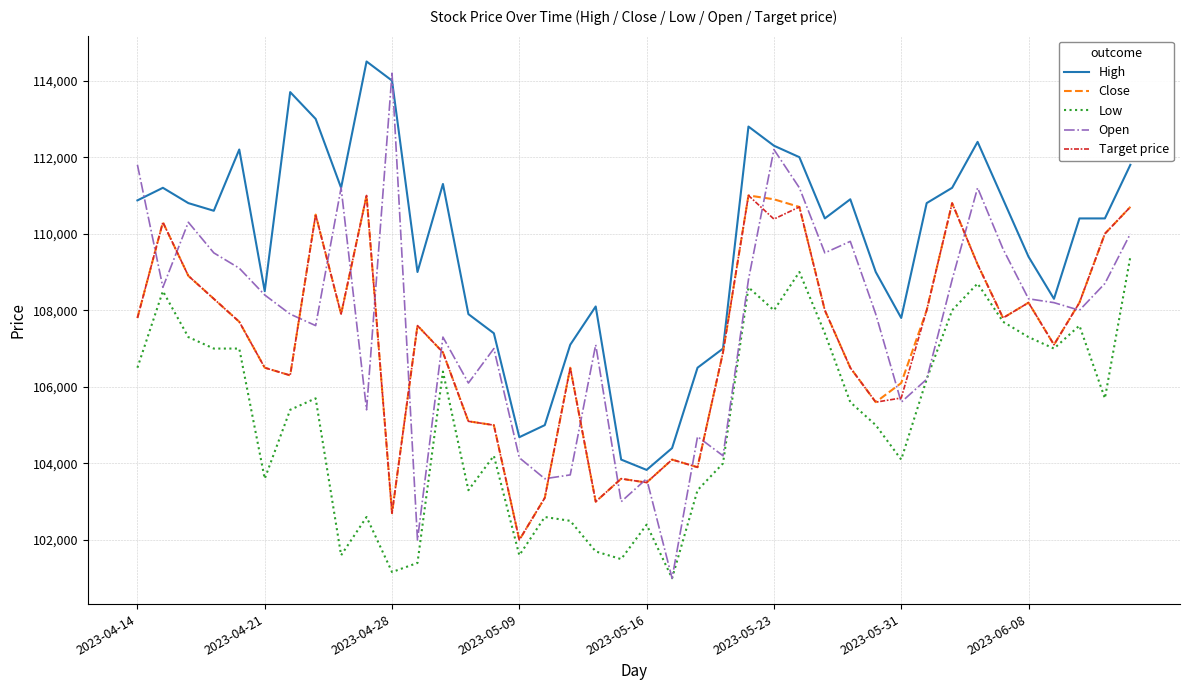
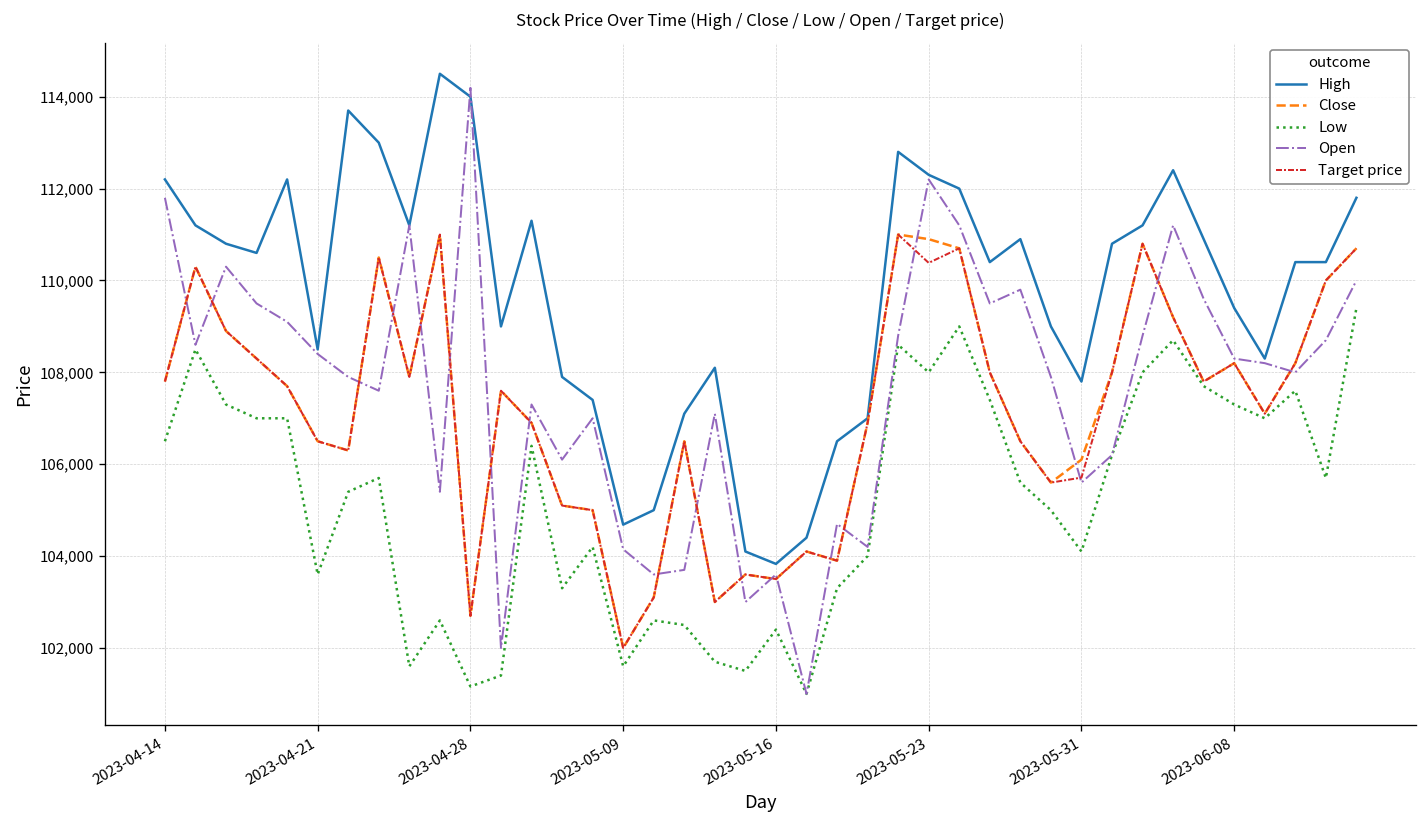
  {
    "High": {
-     "2023-04-14": "110,900",
+     "2023-04-14": "112,200",
      "2023-04-21": "108,500",
      "2023-04-28": "114,000",
      "2023-05-09": "104,700",
      "2023-05-16": "103,800",
      "2023-05-23": "112,300",
      "2023-05-31": "107,800",
      "2023-06-08": "109,400"
    },
    "Close": {
      "2023-05-23": "110,900",
      "2023-05-31": "106,100"
    },
    "Low": {
      "2023-04-14": "106,500",
      "2023-04-21": "103,600",
      "2023-04-28": "101,200",
      "2023-05-09": "101,600",
      "2023-05-16": "102,400",
      "2023-05-23": "108,000",
      "2023-05-31": "104,100",
      "2023-06-08": "107,300"
    },
    "Open": {
      "2023-04-14": "111,800",
      "2023-04-21": "108,400",
      "2023-04-28": "114,200",
      "2023-05-09": "104,100",
      "2023-05-16": "103,600",
      "2023-05-23": "112,200",
      "2023-05-31": "105,600",
      "2023-06-08": "108,300"
    },
    "Target price": {
      "2023-05-23": "110,400",
      "2023-05-31": "105,700"
    }
  }
